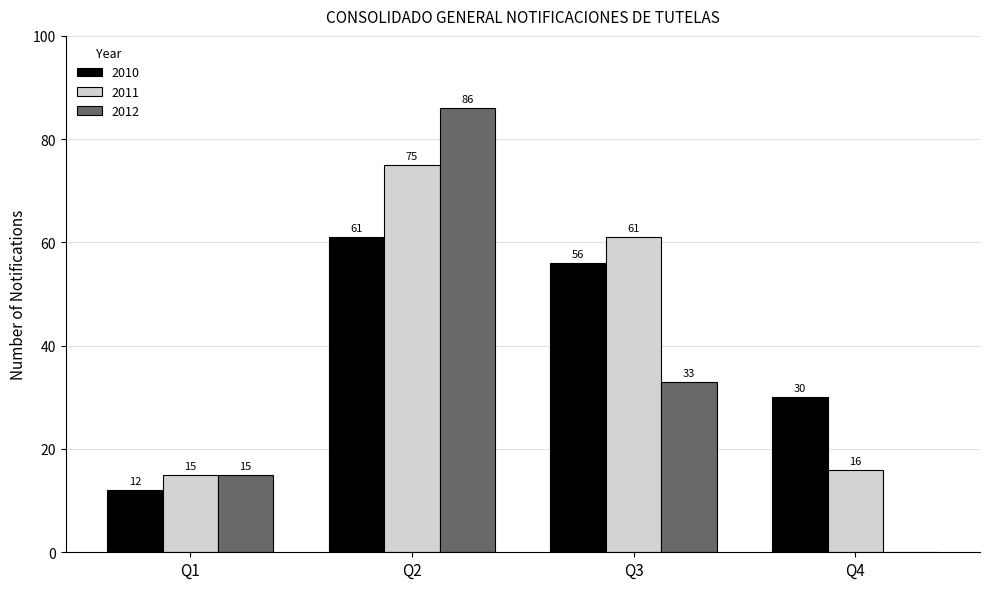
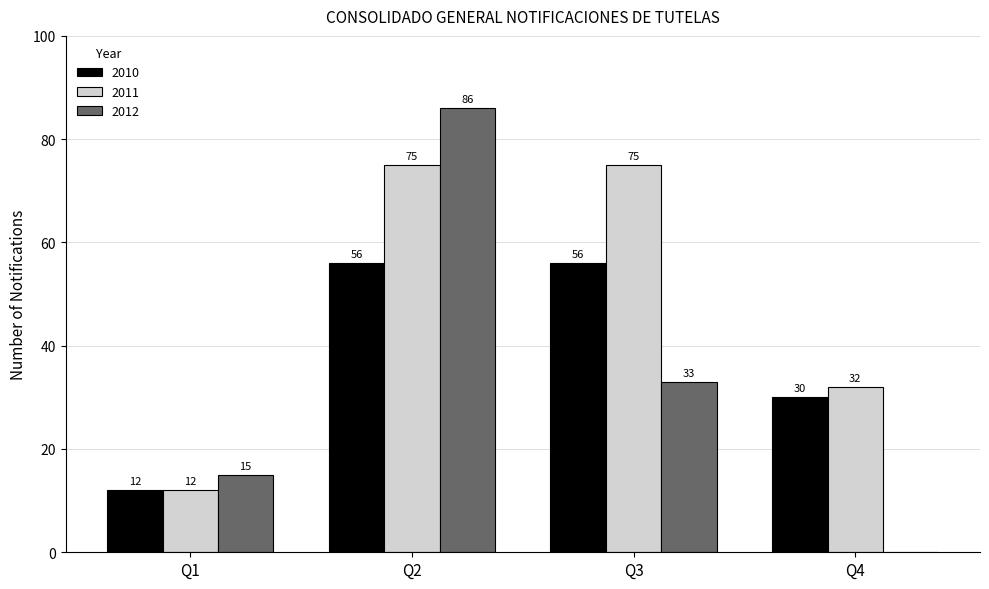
  {
    "2010": {
      "Q1": 12,
-     "Q2": 61,
+     "Q2": 56,
      "Q3": 56,
      "Q4": 30
    },
    "2011": {
-     "Q1": 15,
+     "Q1": 12,
      "Q2": 75,
-     "Q3": 61,
-     "Q4": 16
+     "Q3": 75,
+     "Q4": 32
    },
    "2012": {
      "Q1": 15,
      "Q2": 86,
      "Q3": 33
    }
  }
